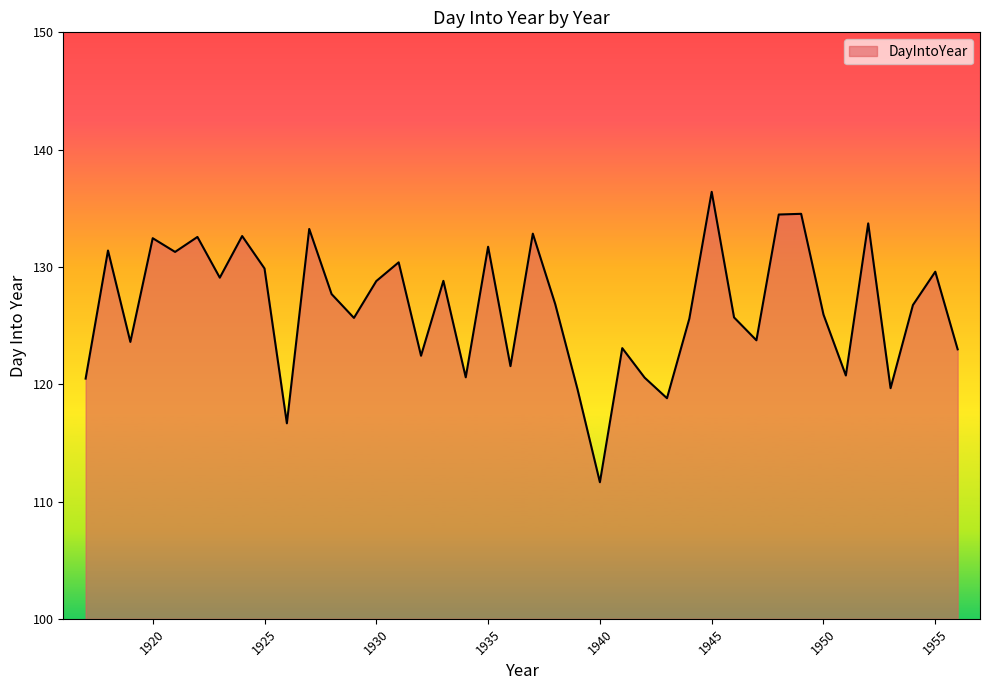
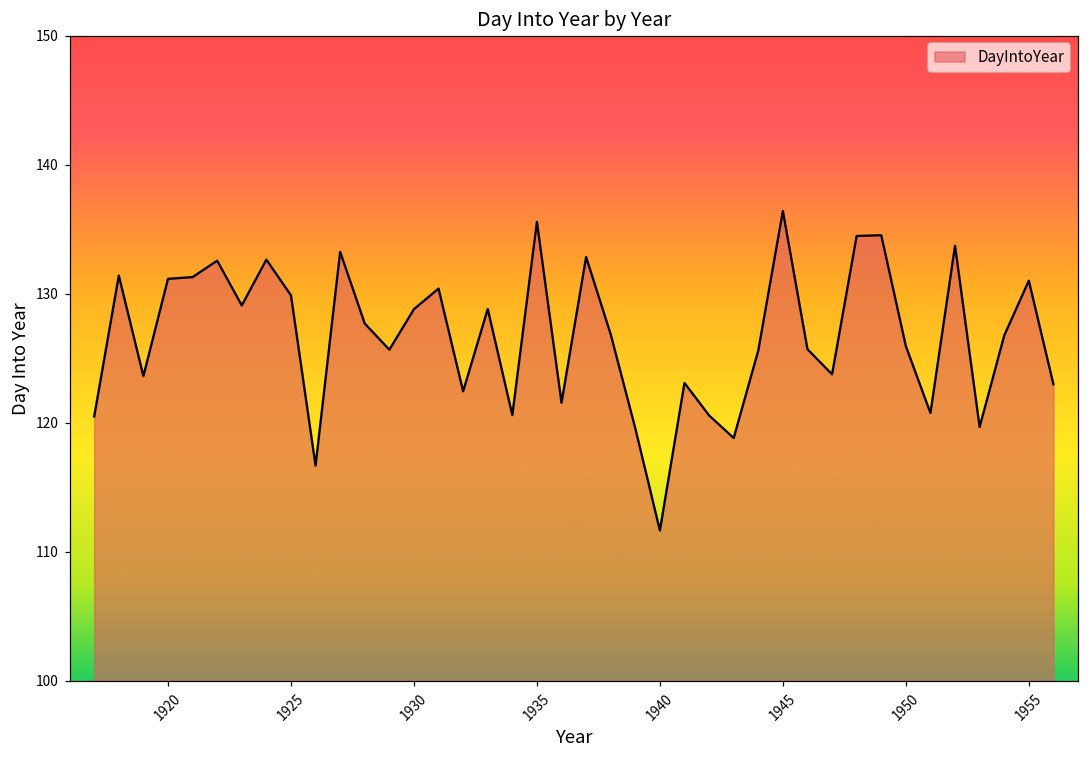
  {
-   "1920": 132.4,
+   "1920": 131.1,
    "1925": 129.9,
    "1930": 128.8,
-   "1935": 131.7,
+   "1935": 135.6,
    "1940": 111.6,
    "1945": 136.4,
    "1950": 125.9,
-   "1955": 129.6
+   "1955": 131.0
  }
